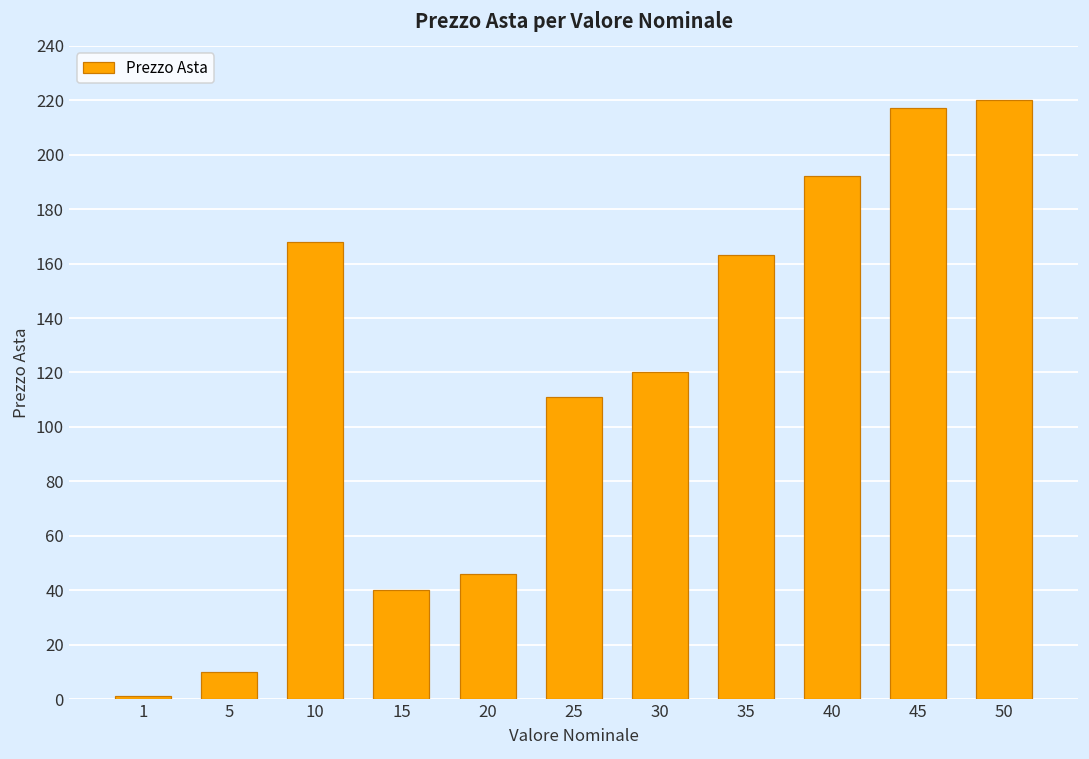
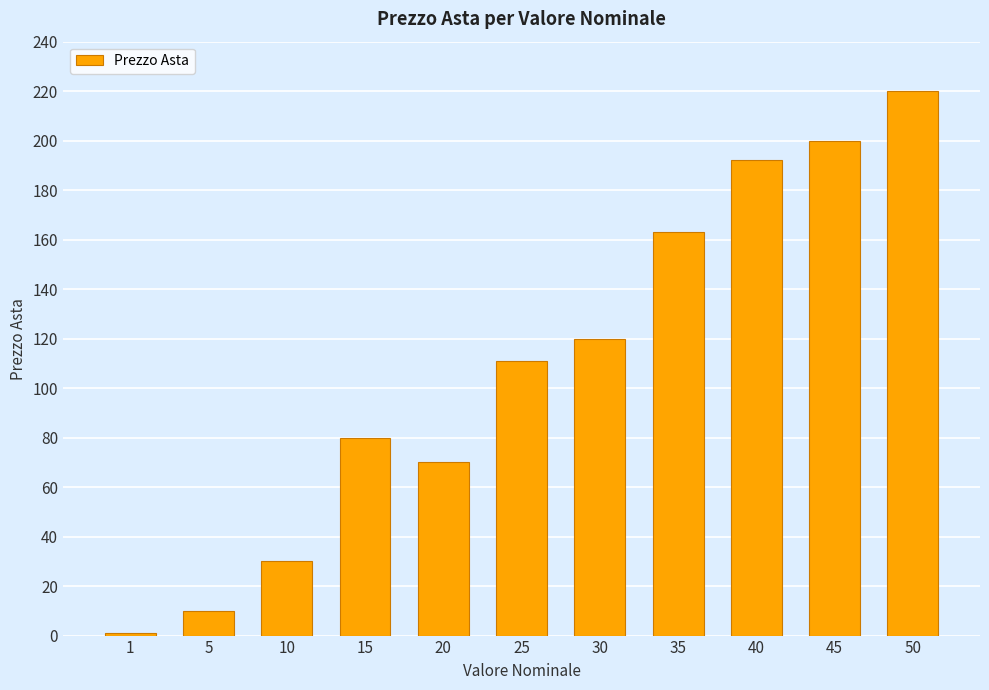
  {
    "5": 10,
-   "10": 168,
-   "15": 40,
-   "20": 46,
+   "10": 30,
+   "15": 80,
+   "20": 70,
    "25": 111,
    "30": 120,
    "35": 163,
    "40": 192,
-   "45": 217,
+   "45": 200,
    "50": 220
  }
